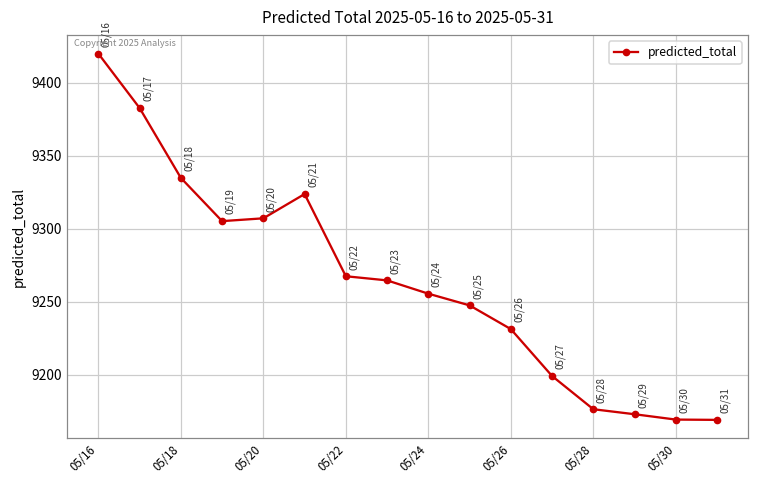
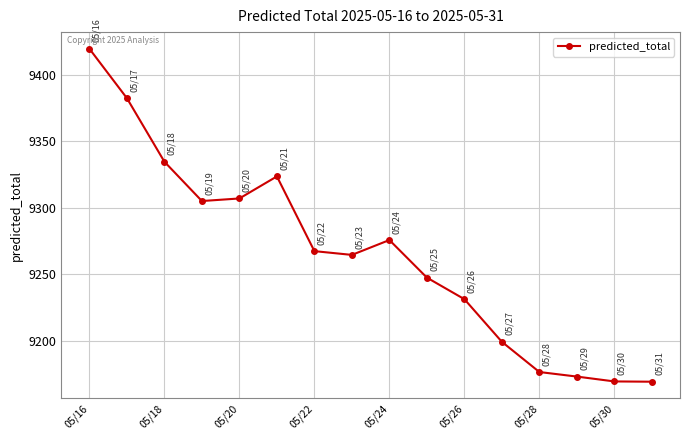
  {
-   "05/24": 9255
+   "05/24": 9276
  }
